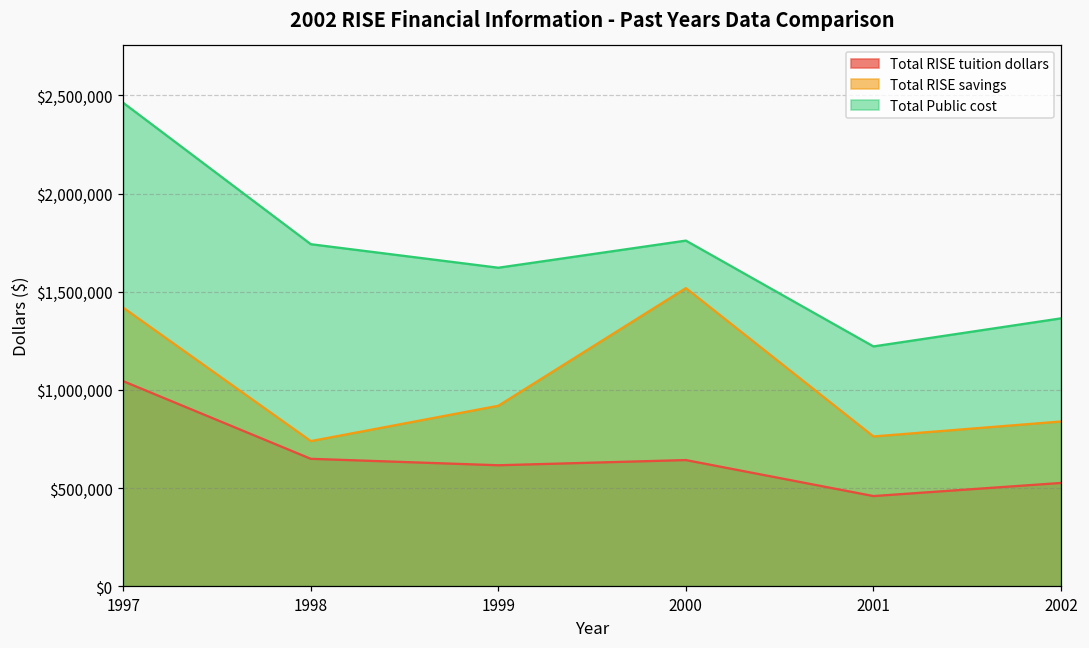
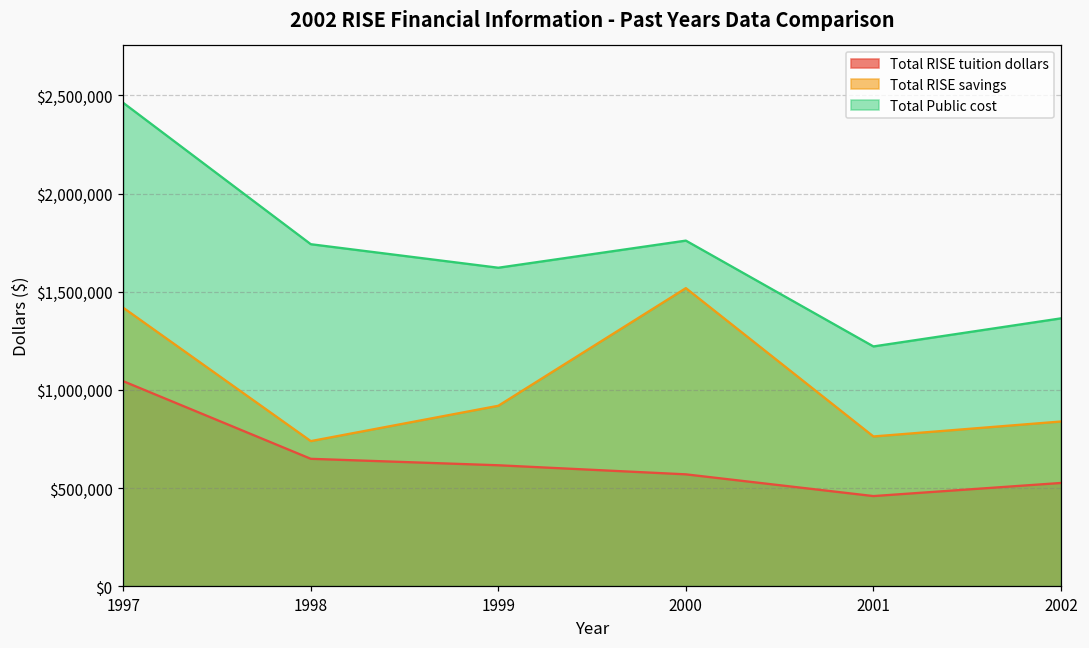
  {
    "Total RISE tuition dollars": {
      "1997": "$1,040,000",
      "1998": "$650,000",
      "1999": "$620,000",
-     "2000": "$640,000",
+     "2000": "$570,000",
      "2001": "$460,000",
      "2002": "$530,000"
    },
    "Total RISE savings": {
      "1997": "$1,420,000",
      "1998": "$740,000",
      "1999": "$920,000",
      "2000": "$1,520,000",
      "2001": "$760,000",
      "2002": "$840,000"
    },
    "Total Public cost": {
      "1997": "$2,460,000",
      "1998": "$1,740,000",
      "1999": "$1,620,000",
      "2000": "$1,760,000",
      "2001": "$1,220,000",
      "2002": "$1,360,000"
    }
  }
